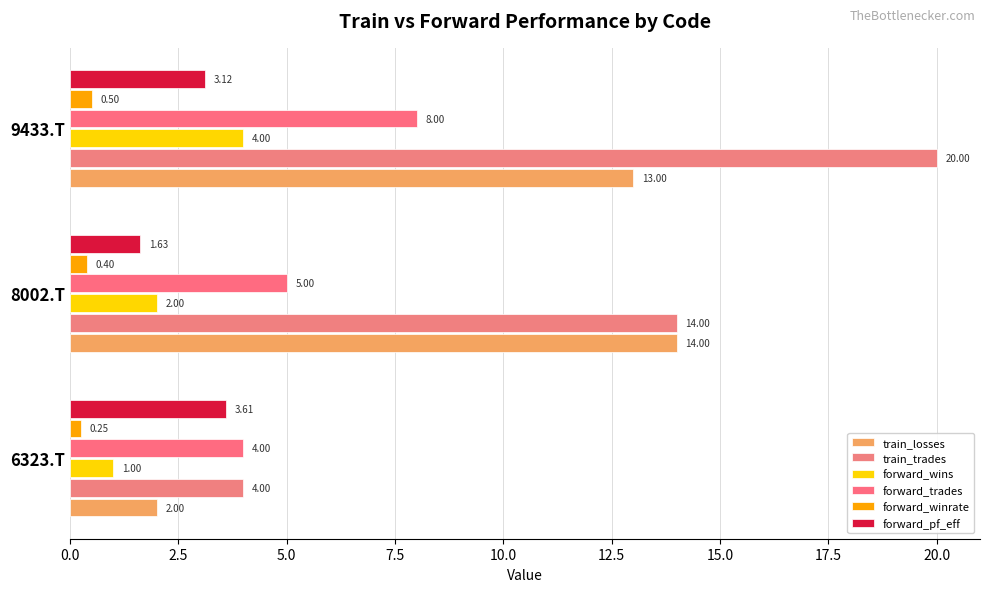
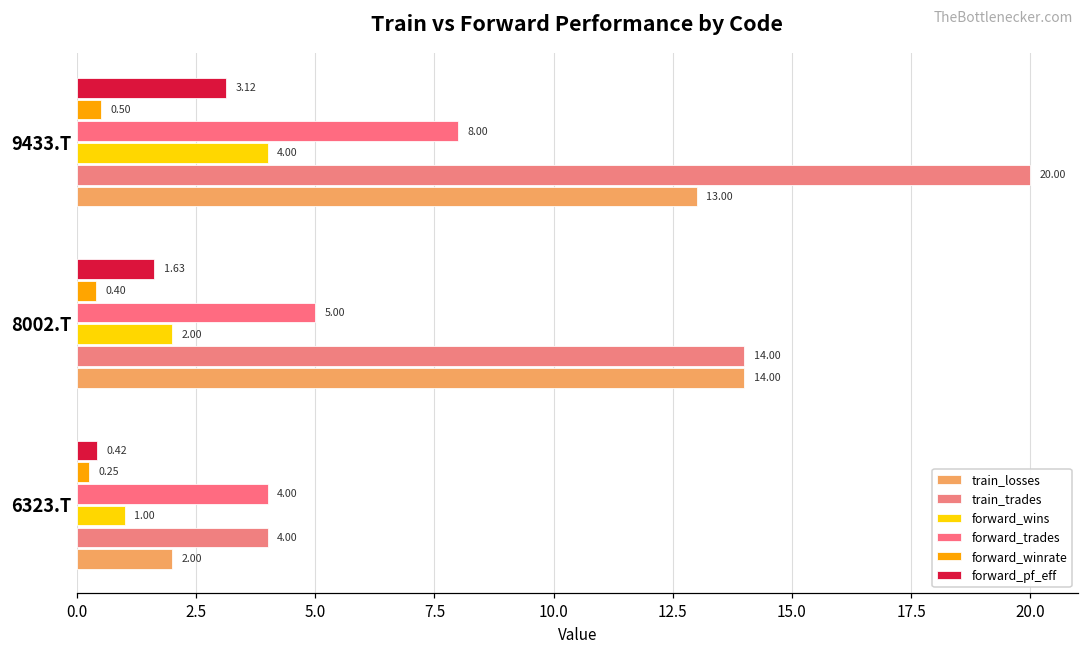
  {
    "forward_pf_eff": {
      "9433.T": 3.12,
      "8002.T": 1.63,
-     "6323.T": 3.61
+     "6323.T": 0.42
    }
  }
